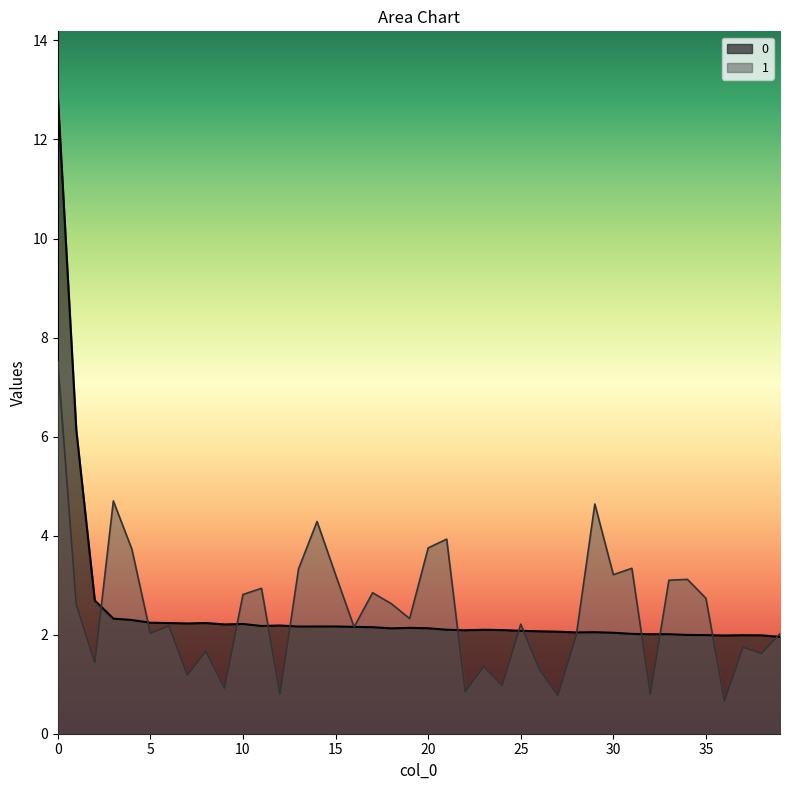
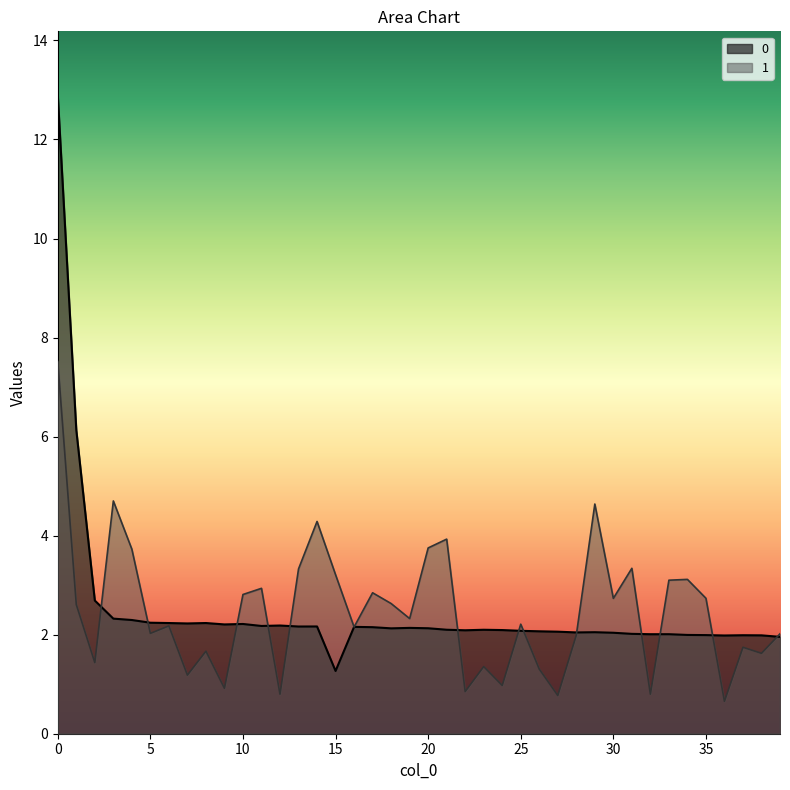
  {
    "0": {
      "0": 12.9,
      "5": 2.2,
      "10": 2.2,
-     "15": 2.2,
+     "15": 1.3,
      "20": 2.1,
      "25": 2.1,
      "30": 2.0,
      "35": 2.0
    },
    "1": {
      "0": 7.5,
      "5": 2.0,
      "10": 2.8,
      "15": 3.2,
      "20": 3.8,
      "25": 2.2,
-     "30": 3.2,
+     "30": 2.7,
      "35": 2.7
    }
  }
